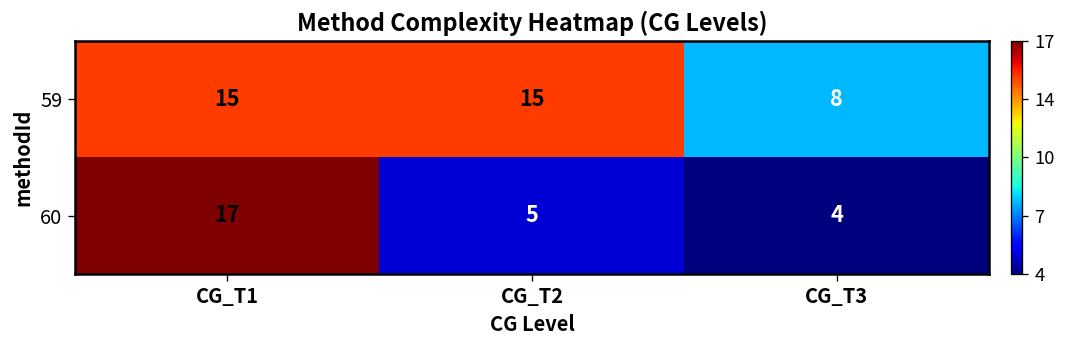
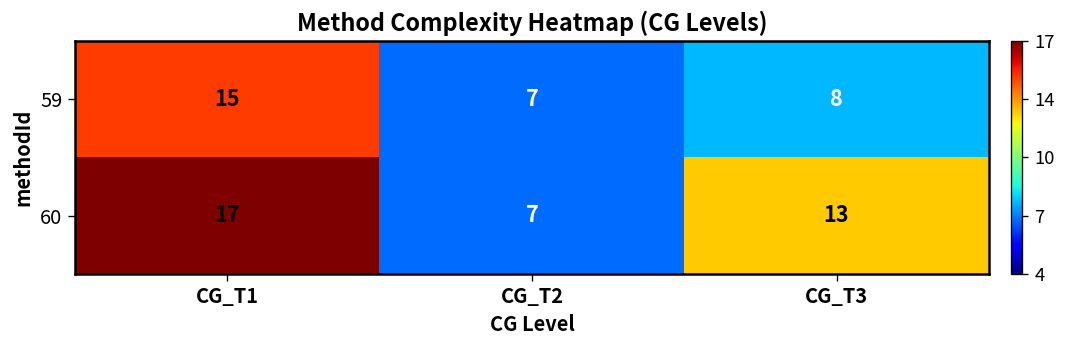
  {
    "59": {
      "CG_T1": 15,
-     "CG_T2": 15,
+     "CG_T2": 7,
      "CG_T3": 8
    },
    "60": {
      "CG_T1": 17,
-     "CG_T2": 5,
-     "CG_T3": 4
+     "CG_T2": 7,
+     "CG_T3": 13
    }
  }
